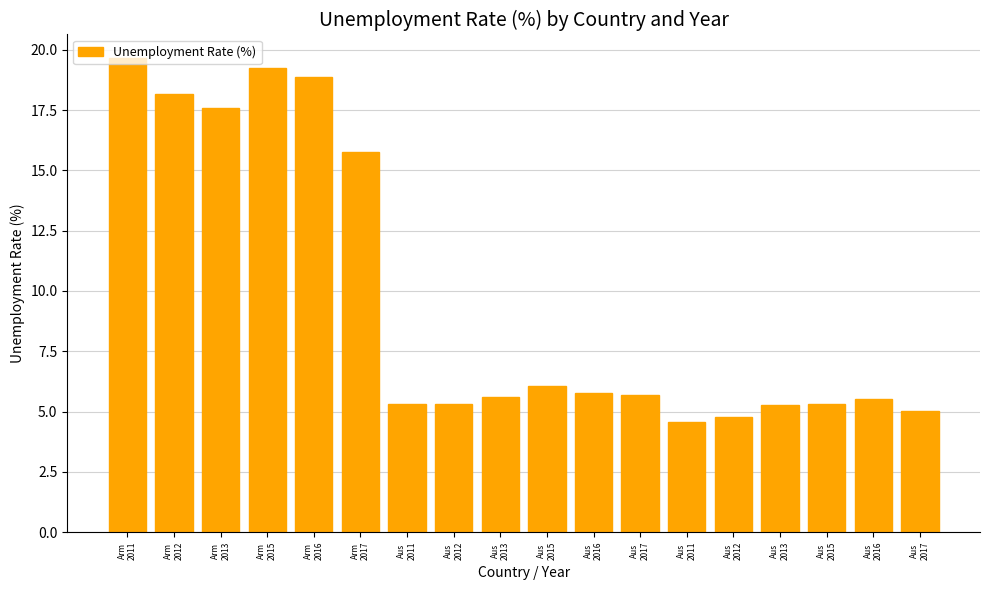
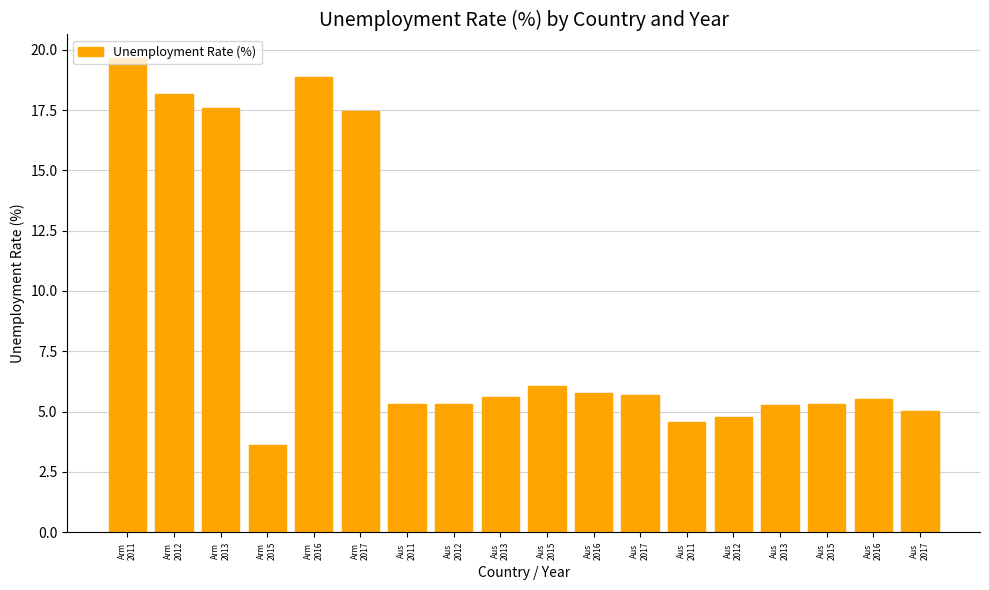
  {
    "Arm 2012": 18.2,
    "Arm 2013": 17.6,
-   "Arm 2015": 19.3,
+   "Arm 2015": 3.6,
    "Arm 2016": 18.9,
-   "Arm 2017": 15.8
+   "Arm 2017": 17.5
  }
